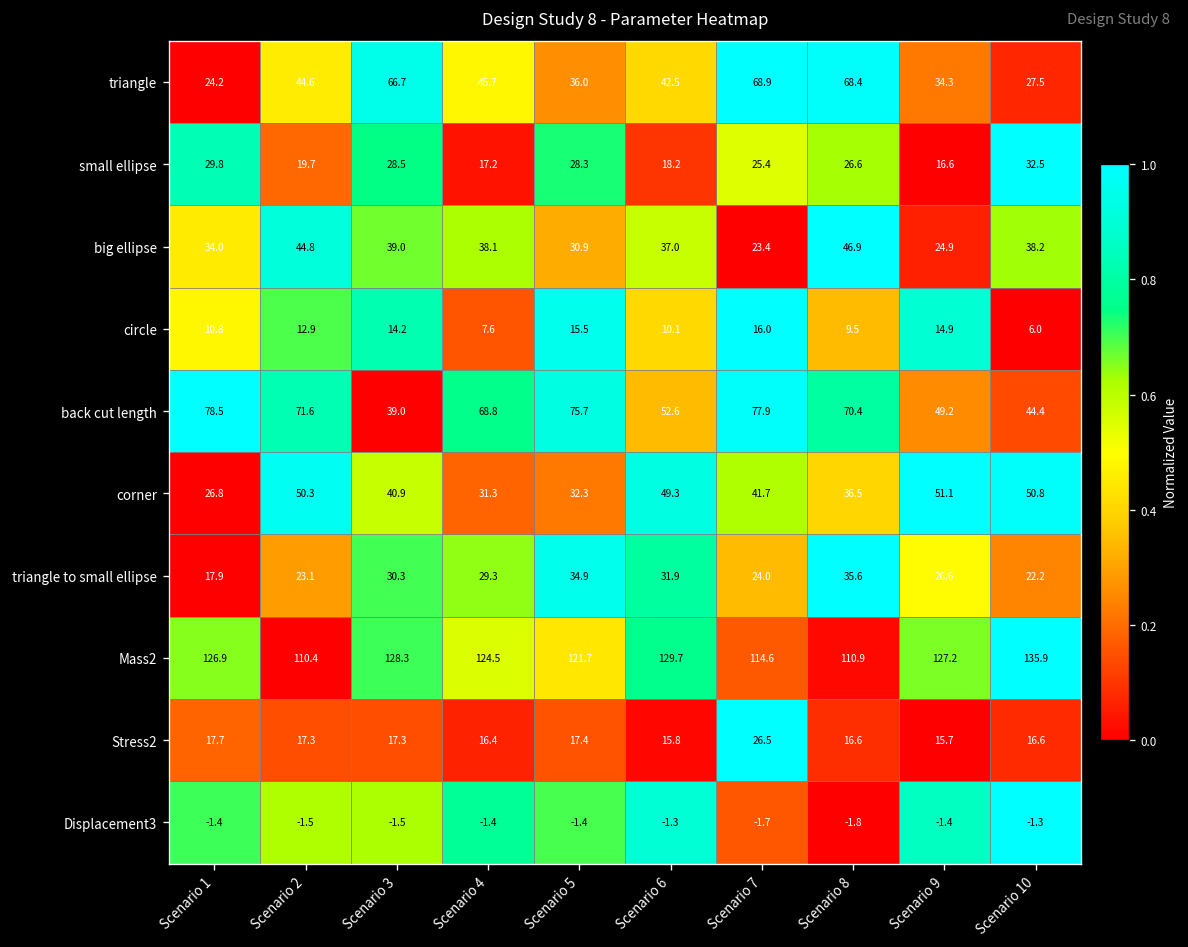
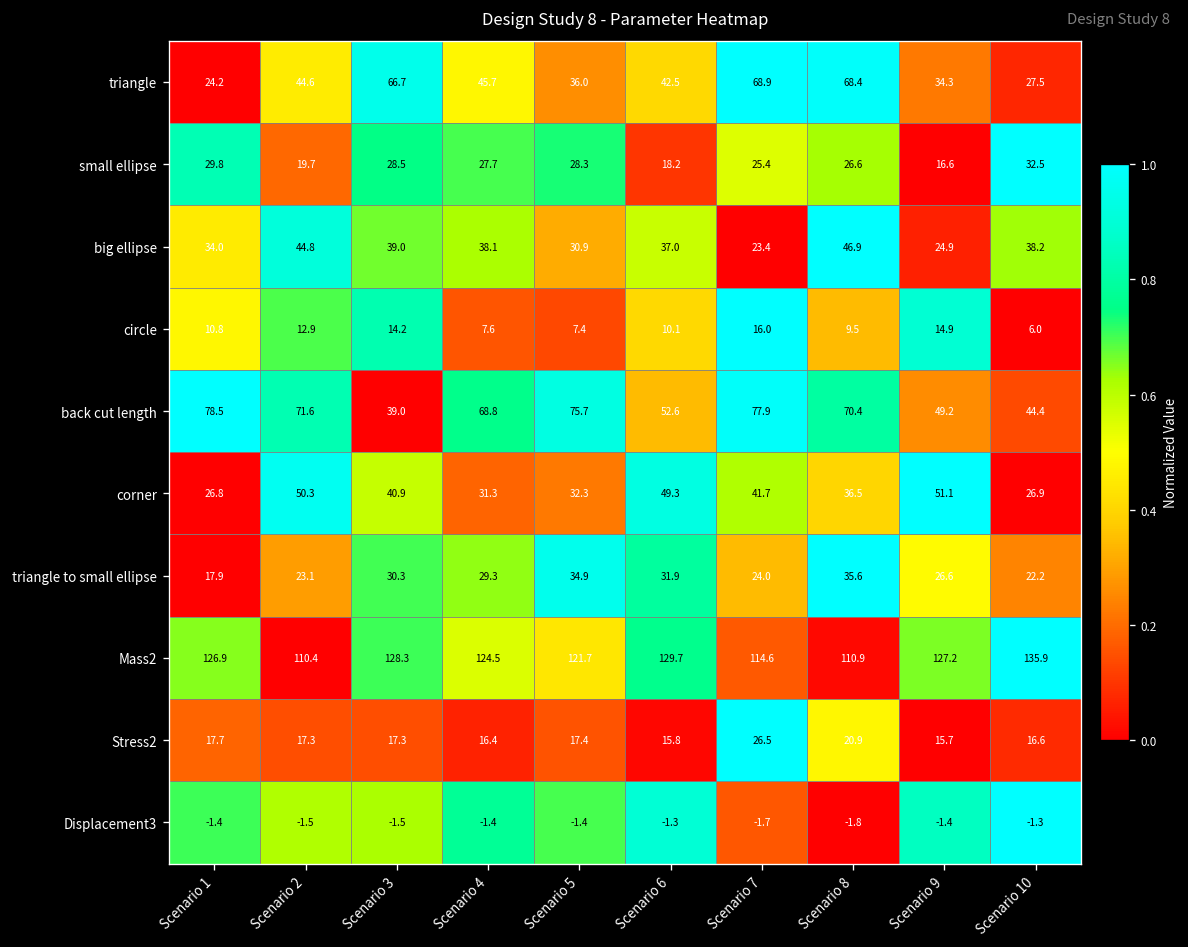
  {
    "triangle": {
      "Scenario 1": 24.2,
      "Scenario 2": 44.6,
      "Scenario 3": 66.7,
      "Scenario 4": 45.7,
      "Scenario 5": 36.0,
      "Scenario 6": 42.5,
      "Scenario 7": 68.9,
      "Scenario 8": 68.4,
      "Scenario 9": 34.3,
      "Scenario 10": 27.5
    },
    "small ellipse": {
      "Scenario 1": 29.8,
      "Scenario 2": 19.7,
      "Scenario 3": 28.5,
-     "Scenario 4": 17.2,
+     "Scenario 4": 27.7,
      "Scenario 5": 28.3,
      "Scenario 6": 18.2,
      "Scenario 7": 25.4,
      "Scenario 8": 26.6,
      "Scenario 9": 16.6,
      "Scenario 10": 32.5
    },
    "big ellipse": {
      "Scenario 1": 34.0,
      "Scenario 2": 44.8,
      "Scenario 3": 39.0,
      "Scenario 4": 38.1,
      "Scenario 5": 30.9,
      "Scenario 6": 37.0,
      "Scenario 7": 23.4,
      "Scenario 8": 46.9,
      "Scenario 9": 24.9,
      "Scenario 10": 38.2
    },
    "circle": {
      "Scenario 1": 10.8,
      "Scenario 2": 12.9,
      "Scenario 3": 14.2,
      "Scenario 4": 7.6,
-     "Scenario 5": 15.5,
+     "Scenario 5": 7.4,
      "Scenario 6": 10.1,
      "Scenario 7": 16.0,
      "Scenario 8": 9.5,
      "Scenario 9": 14.9,
      "Scenario 10": 6.0
    },
    "back cut length": {
      "Scenario 1": 78.5,
      "Scenario 2": 71.6,
      "Scenario 3": 39.0,
      "Scenario 4": 68.8,
      "Scenario 5": 75.7,
      "Scenario 6": 52.6,
      "Scenario 7": 77.9,
      "Scenario 8": 70.4,
      "Scenario 9": 49.2,
      "Scenario 10": 44.4
    },
    "corner": {
      "Scenario 1": 26.8,
      "Scenario 2": 50.3,
      "Scenario 3": 40.9,
      "Scenario 4": 31.3,
      "Scenario 5": 32.3,
      "Scenario 6": 49.3,
      "Scenario 7": 41.7,
      "Scenario 8": 36.5,
      "Scenario 9": 51.1,
-     "Scenario 10": 50.8
+     "Scenario 10": 26.9
    },
    "triangle to small ellipse": {
      "Scenario 1": 17.9,
      "Scenario 2": 23.1,
      "Scenario 3": 30.3,
      "Scenario 4": 29.3,
      "Scenario 5": 34.9,
      "Scenario 6": 31.9,
      "Scenario 7": 24.0,
      "Scenario 8": 35.6,
      "Scenario 9": 26.6,
      "Scenario 10": 22.2
    },
    "Mass2": {
      "Scenario 1": 126.9,
      "Scenario 2": 110.4,
      "Scenario 3": 128.3,
      "Scenario 4": 124.5,
      "Scenario 5": 121.7,
      "Scenario 6": 129.7,
      "Scenario 7": 114.6,
      "Scenario 8": 110.9,
      "Scenario 9": 127.2,
      "Scenario 10": 135.9
    },
    "Stress2": {
      "Scenario 1": 17.7,
      "Scenario 2": 17.3,
      "Scenario 3": 17.3,
      "Scenario 4": 16.4,
      "Scenario 5": 17.4,
      "Scenario 6": 15.8,
      "Scenario 7": 26.5,
-     "Scenario 8": 16.6,
+     "Scenario 8": 20.9,
      "Scenario 9": 15.7,
      "Scenario 10": 16.6
    },
    "Displacement3": {
      "Scenario 1": -1.4,
      "Scenario 2": -1.5,
      "Scenario 3": -1.5,
      "Scenario 4": -1.4,
      "Scenario 5": -1.4,
      "Scenario 6": -1.3,
      "Scenario 7": -1.7,
      "Scenario 8": -1.8,
      "Scenario 9": -1.4,
      "Scenario 10": -1.3
    }
  }
